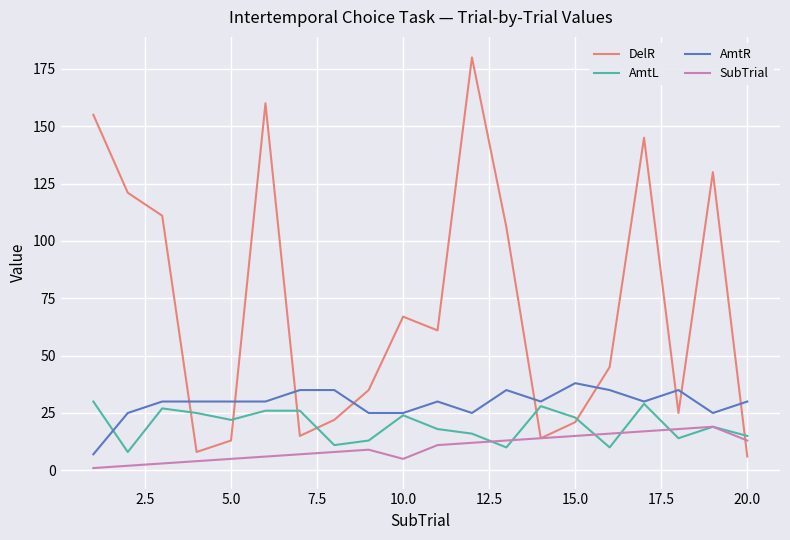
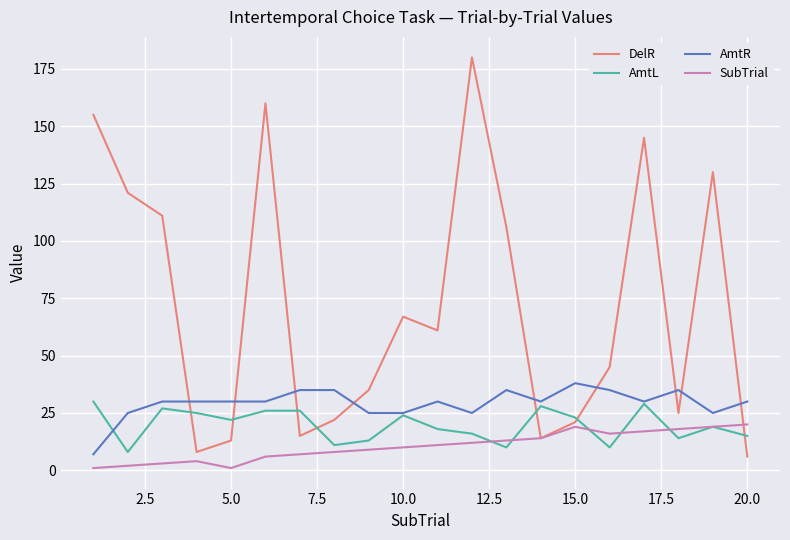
  {
    "DelR": {
      "5.0": 13,
      "10.0": 67,
      "15.0": 21,
      "20.0": 6
    },
    "AmtL": {
      "5.0": 22,
      "15.0": 23,
      "20.0": 15
    },
    "AmtR": {
      "5.0": 30,
      "15.0": 38,
      "20.0": 30
    },
    "SubTrial": {
-     "5.0": 5,
-     "10.0": 5,
-     "15.0": 15,
-     "20.0": 13
+     "5.0": 1,
+     "10.0": 10,
+     "15.0": 19,
+     "20.0": 20
    }
  }
